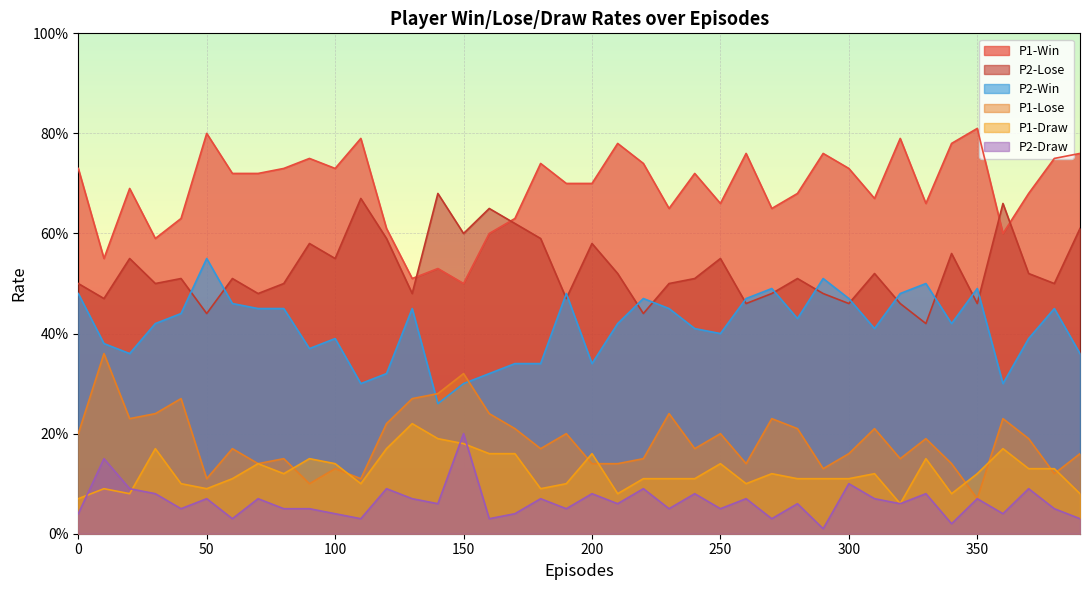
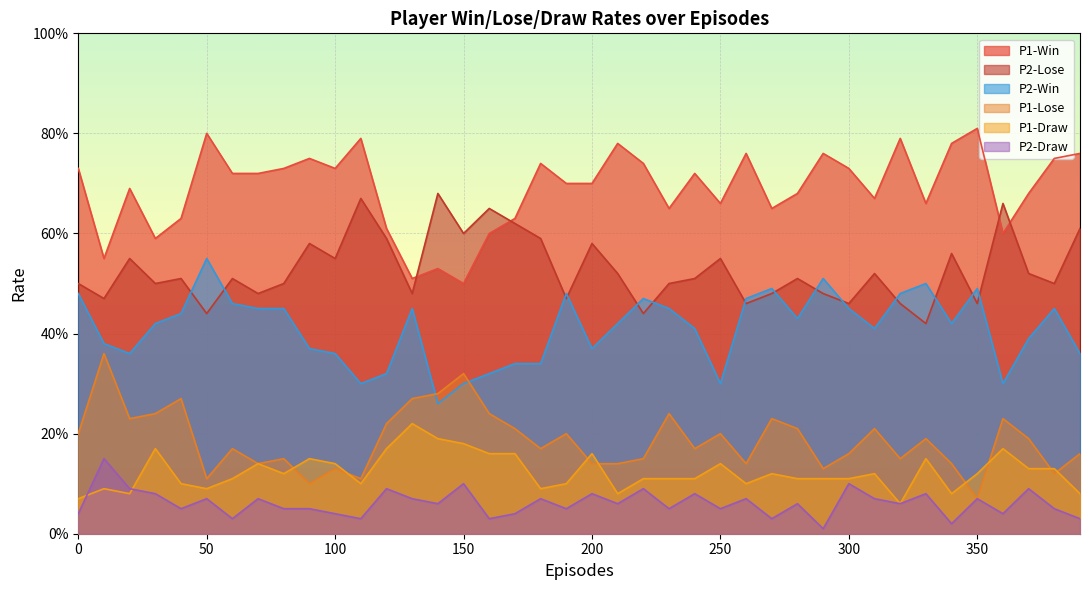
  {
    "P2-Win": {
      "0": "48%",
      "50": "55%",
-     "100": "39%",
+     "100": "36%",
      "150": "30%",
-     "200": "34%",
-     "250": "40%",
-     "300": "47%",
+     "200": "37%",
+     "250": "30%",
+     "300": "45%",
      "350": "49%"
    },
    "P2-Draw": {
      "0": "4%",
      "50": "7%",
      "100": "4%",
-     "150": "20%",
+     "150": "10%",
      "200": "8%",
      "250": "5%",
      "300": "10%"
    }
  }
